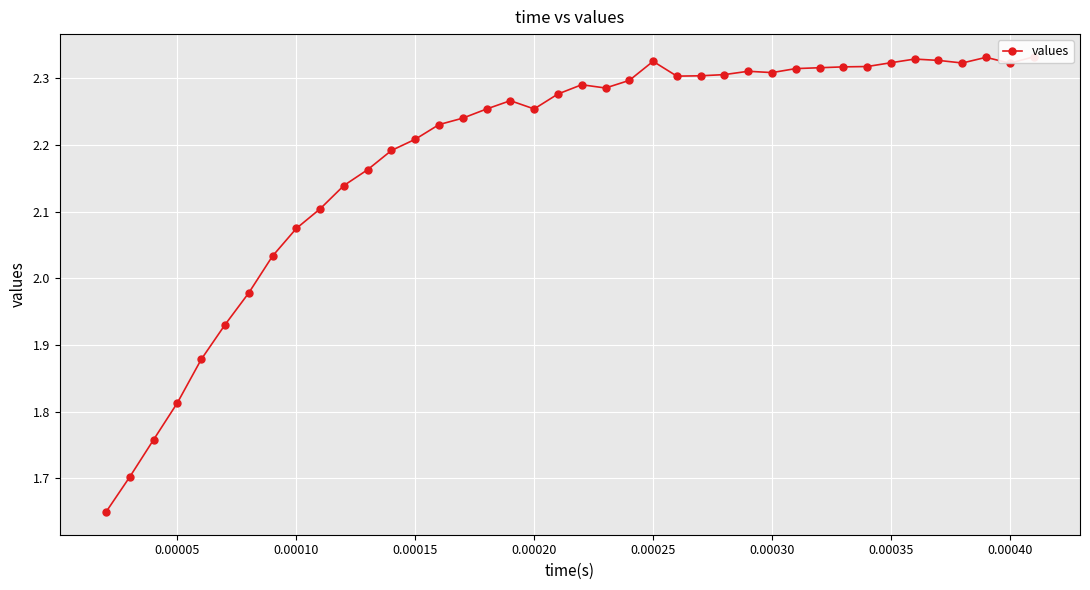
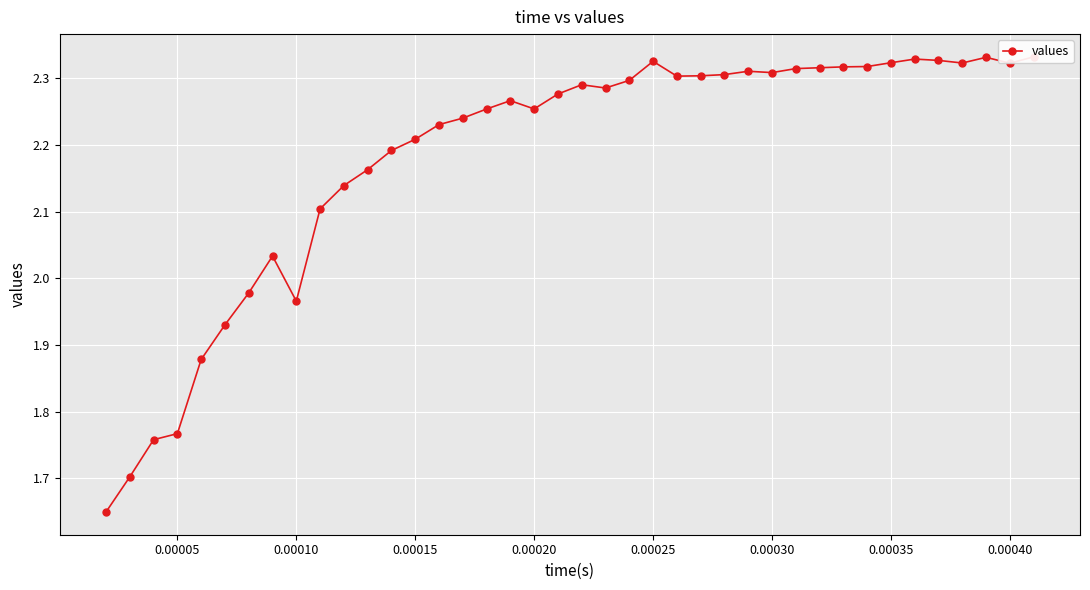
  {
-   "0.00005": 1.81,
-   "0.00010": 2.08,
+   "0.00005": 1.77,
+   "0.00010": 1.97,
    "0.00015": 2.21,
    "0.00020": 2.25,
    "0.00025": 2.33,
    "0.00030": 2.31,
    "0.00035": 2.32
  }
